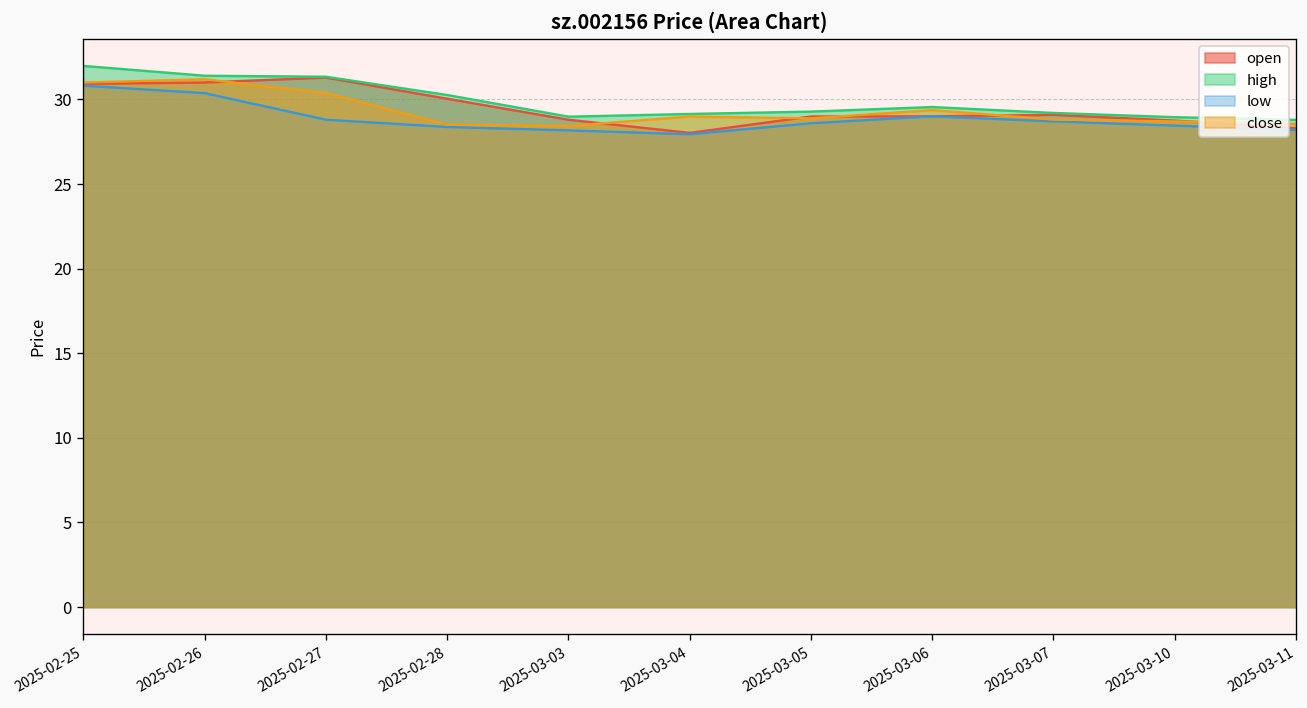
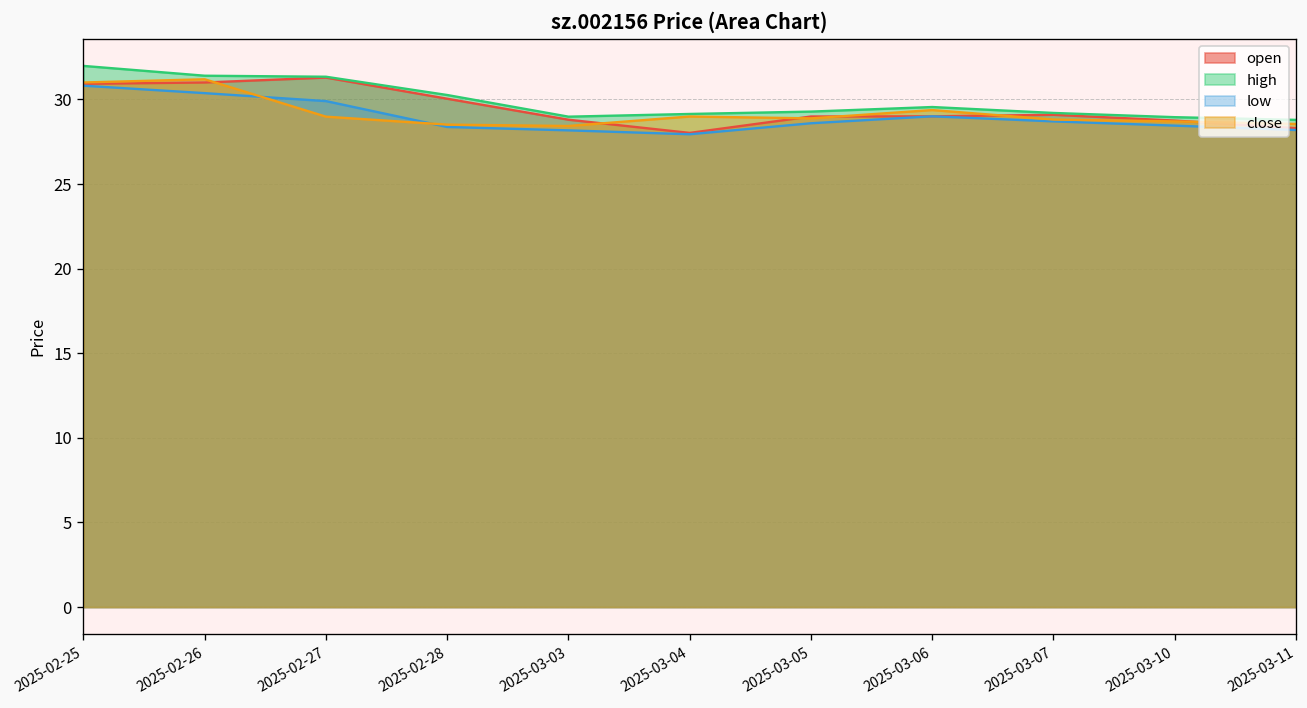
  {
    "open": {
      "2025-02-26": 31.0,
      "2025-02-28": 30.0,
      "2025-03-03": 28.8
    },
    "high": {
      "2025-02-25": 32.0,
      "2025-02-26": 31.4,
      "2025-02-28": 30.3,
      "2025-03-03": 29.0,
      "2025-03-05": 29.3,
      "2025-03-10": 29.0,
      "2025-03-11": 28.8
    },
    "low": {
      "2025-02-26": 30.4,
-     "2025-02-27": 28.8,
+     "2025-02-27": 29.9,
      "2025-03-03": 28.2,
      "2025-03-05": 28.6,
      "2025-03-10": 28.5
    },
    "close": {
      "2025-02-26": 31.2,
-     "2025-02-27": 30.4,
+     "2025-02-27": 29.0,
      "2025-03-03": 28.4,
      "2025-03-11": 28.6
    }
  }
